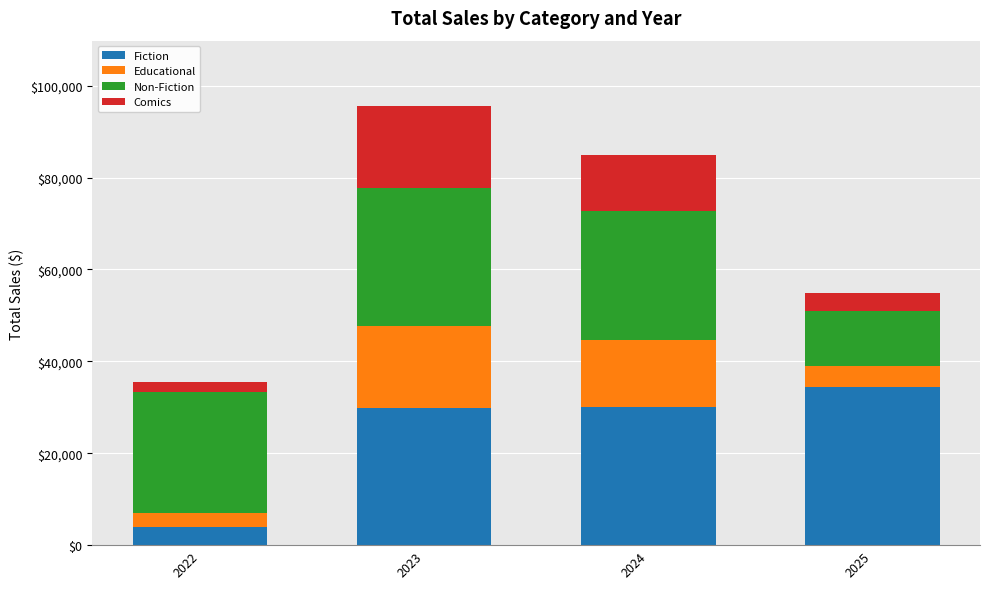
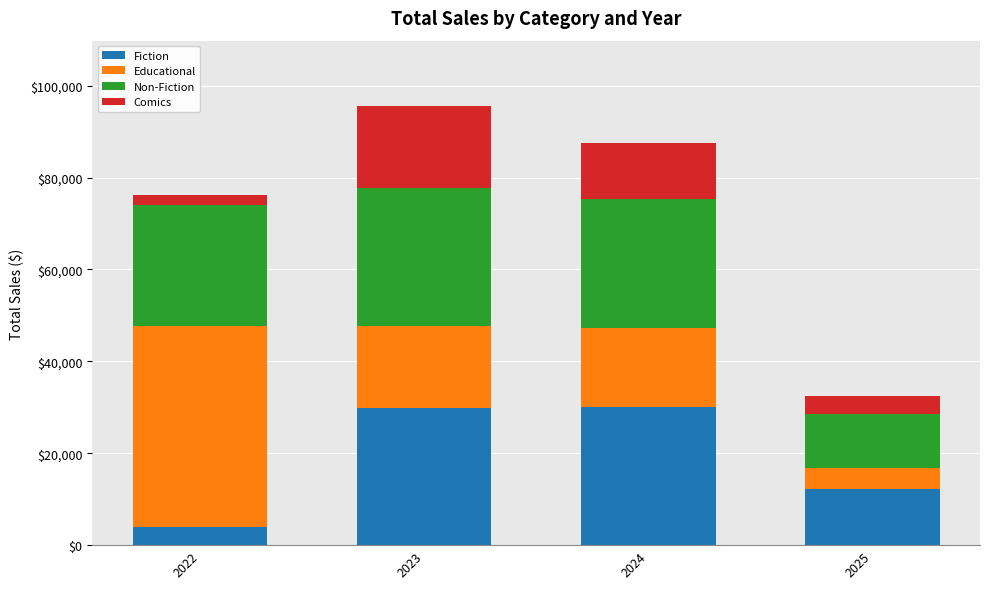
  {
    "Fiction": {
      "2022": "$4,000",
      "2023": "$30,000",
      "2024": "$30,000",
-     "2025": "$34,000"
+     "2025": "$12,000"
    },
    "Educational": {
-     "2022": "$3,000",
+     "2022": "$44,000",
      "2023": "$18,000",
-     "2024": "$15,000",
+     "2024": "$17,000",
      "2025": "$5,000"
    },
    "Non-Fiction": {
      "2022": "$26,000",
      "2023": "$30,000",
      "2024": "$28,000",
      "2025": "$12,000"
    },
    "Comics": {
      "2022": "$2,000",
      "2023": "$18,000",
      "2024": "$12,000",
      "2025": "$4,000"
    }
  }
